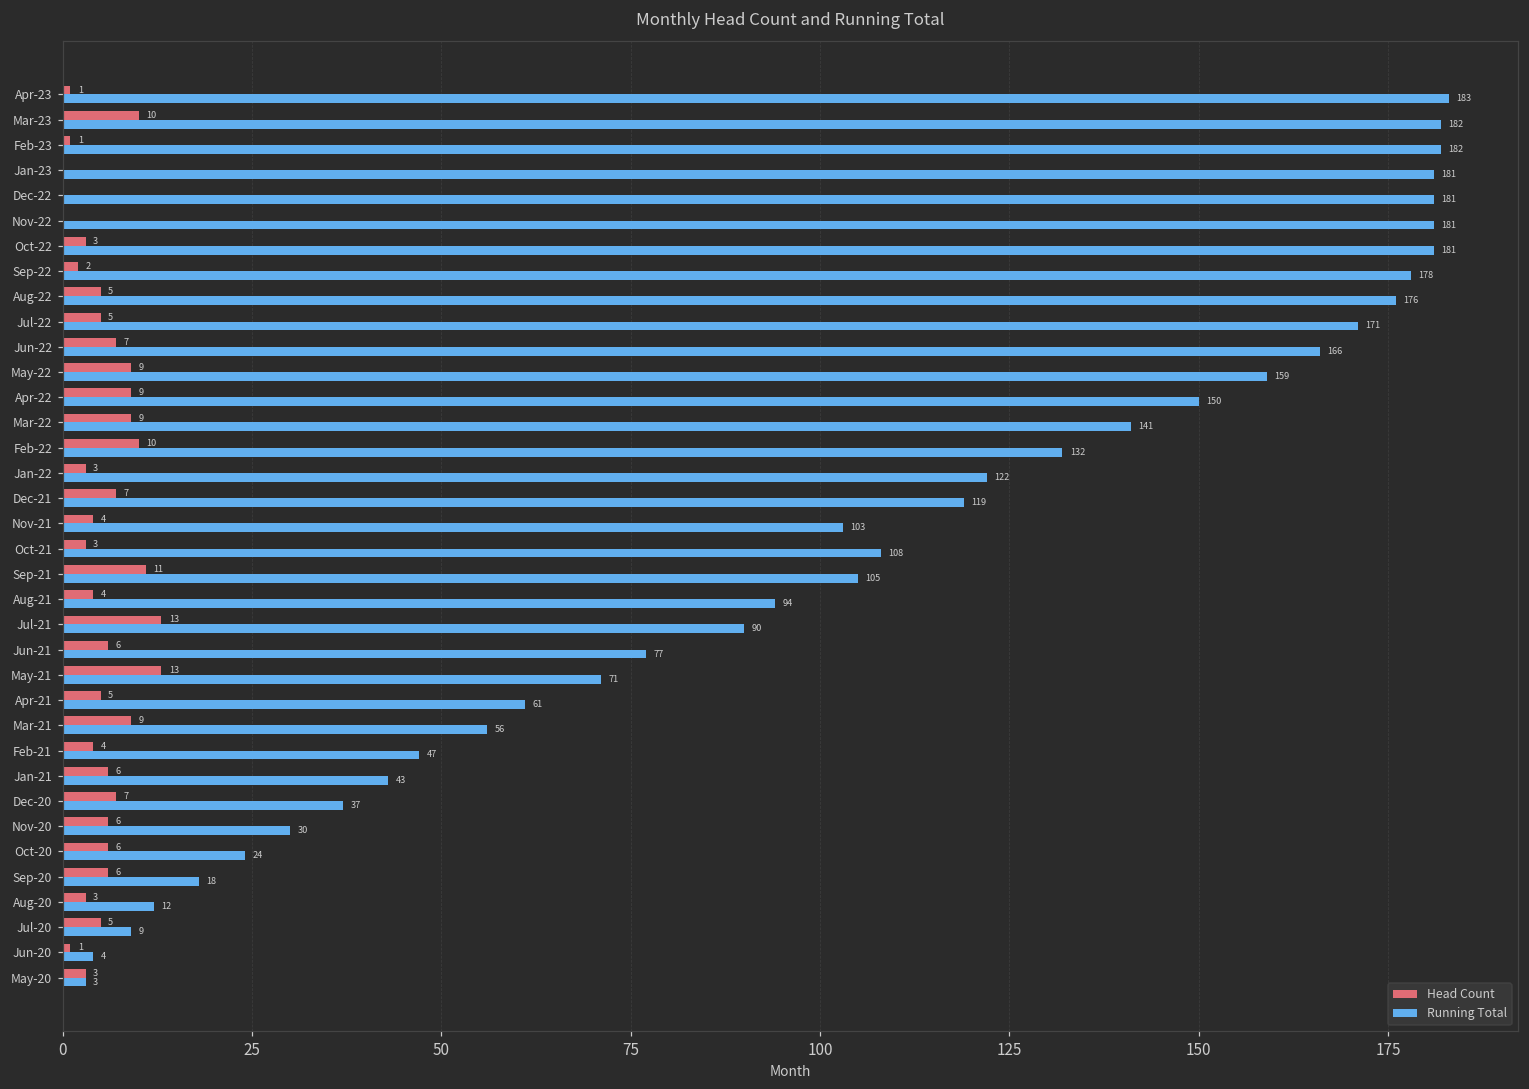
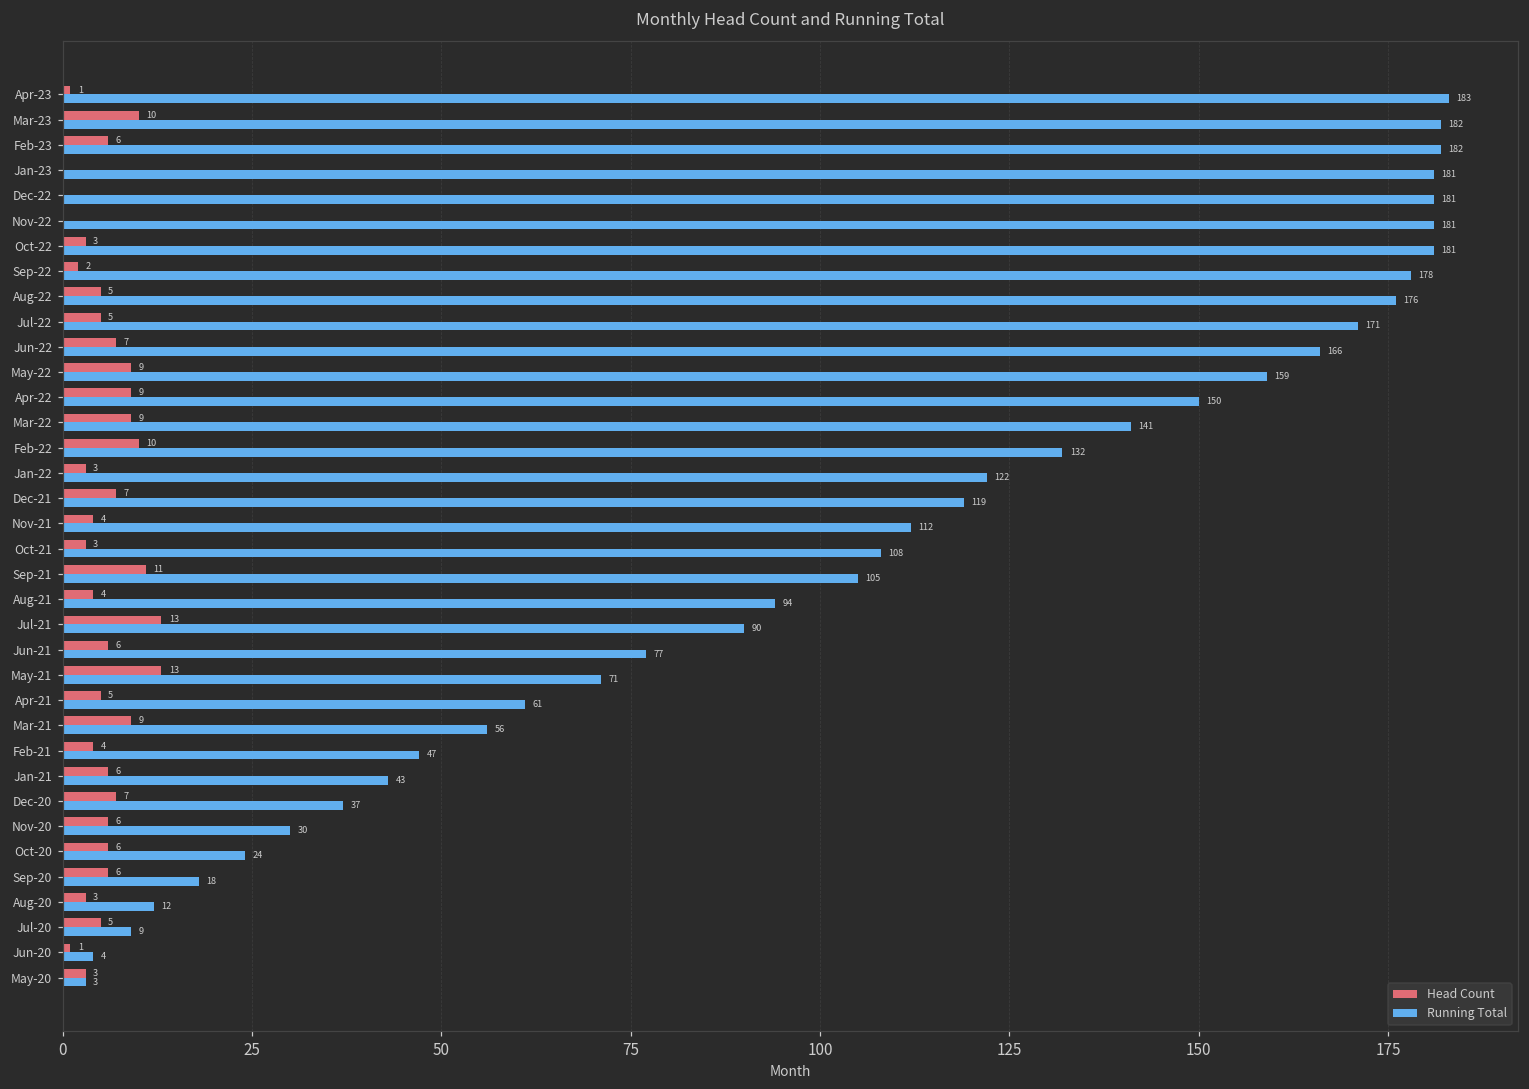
  {
    "Head Count": {
      "Apr-23": 1,
      "Mar-23": 10,
-     "Feb-23": 1,
+     "Feb-23": 6,
      "Oct-22": 3,
      "Sep-22": 2,
      "Aug-22": 5,
      "Jul-22": 5,
      "Jun-22": 7,
      "May-22": 9,
      "Apr-22": 9,
      "Mar-22": 9,
      "Feb-22": 10,
      "Jan-22": 3,
      "Dec-21": 7,
      "Nov-21": 4,
      "Oct-21": 3,
      "Sep-21": 11,
      "Aug-21": 4,
      "Jul-21": 13,
      "Jun-21": 6,
      "May-21": 13,
      "Apr-21": 5,
      "Mar-21": 9,
      "Feb-21": 4,
      "Jan-21": 6,
      "Dec-20": 7,
      "Nov-20": 6,
      "Oct-20": 6,
      "Sep-20": 6,
      "Aug-20": 3,
      "Jul-20": 5,
      "Jun-20": 1,
      "May-20": 3
    },
    "Running Total": {
      "Apr-23": 183,
      "Mar-23": 182,
      "Feb-23": 182,
      "Jan-23": 181,
      "Dec-22": 181,
      "Nov-22": 181,
      "Oct-22": 181,
      "Sep-22": 178,
      "Aug-22": 176,
      "Jul-22": 171,
      "Jun-22": 166,
      "May-22": 159,
      "Apr-22": 150,
      "Mar-22": 141,
      "Feb-22": 132,
      "Jan-22": 122,
      "Dec-21": 119,
-     "Nov-21": 103,
+     "Nov-21": 112,
      "Oct-21": 108,
      "Sep-21": 105,
      "Aug-21": 94,
      "Jul-21": 90,
      "Jun-21": 77,
      "May-21": 71,
      "Apr-21": 61,
      "Mar-21": 56,
      "Feb-21": 47,
      "Jan-21": 43,
      "Dec-20": 37,
      "Nov-20": 30,
      "Oct-20": 24,
      "Sep-20": 18,
      "Aug-20": 12,
      "Jul-20": 9,
      "Jun-20": 4,
      "May-20": 3
    }
  }
